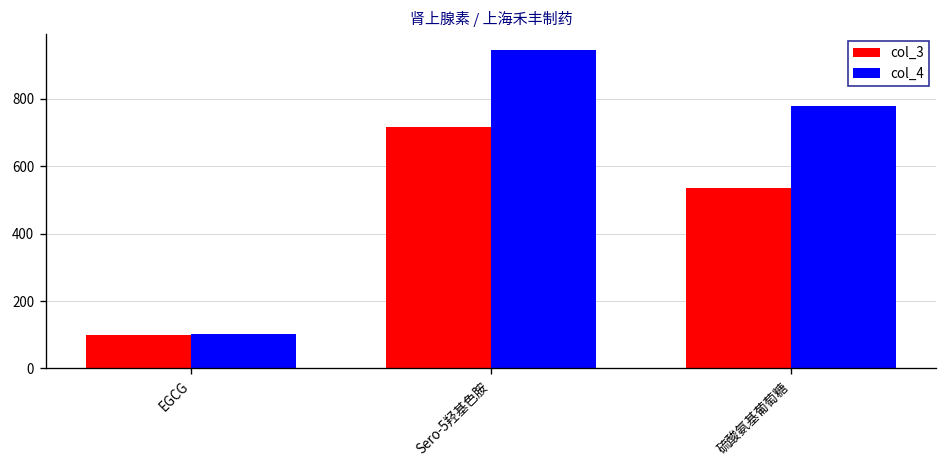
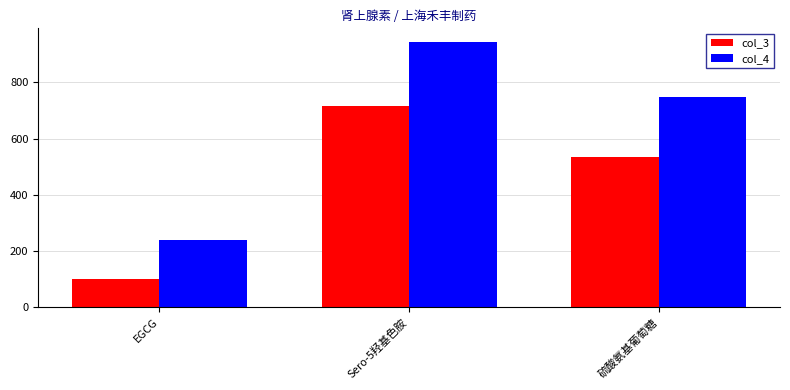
  {
    "col_3": {
      "EGCG": 100,
      "Sero-5羟基色胺": 720,
      "硫酸氨基葡萄糖": 540
    },
    "col_4": {
-     "EGCG": 100,
+     "EGCG": 240,
      "Sero-5羟基色胺": 950,
-     "硫酸氨基葡萄糖": 780
+     "硫酸氨基葡萄糖": 750
    }
  }
